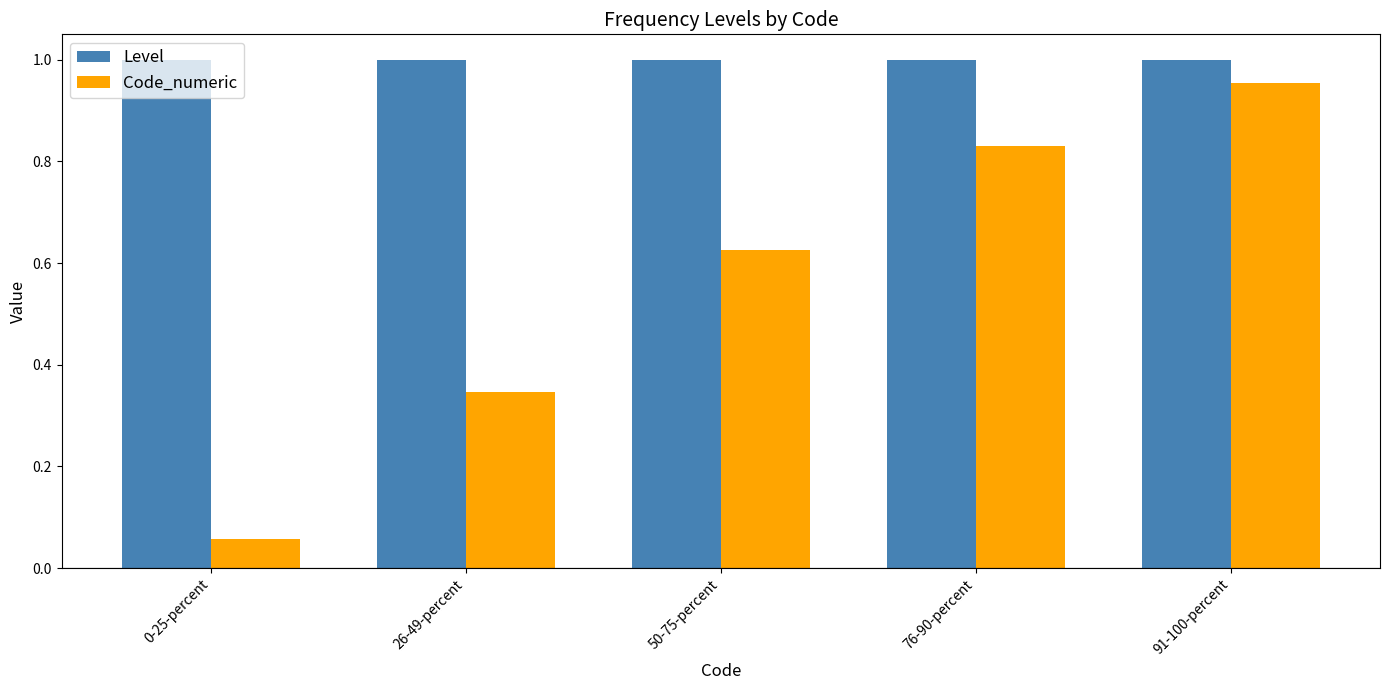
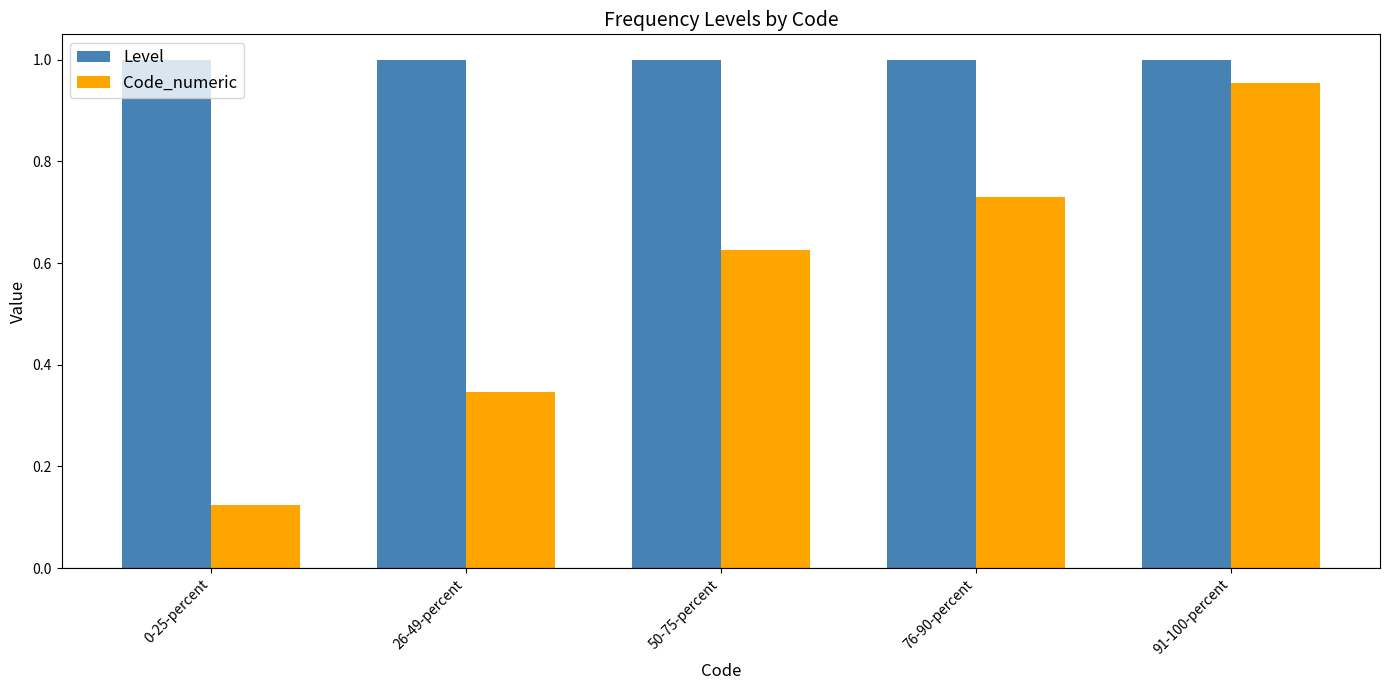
  {
    "Level": {
      "26-49-percent": 1.00,
      "50-75-percent": 1.00,
      "76-90-percent": 1.00,
      "91-100-percent": 1.00
    },
    "Code_numeric": {
-     "0-25-percent": 0.06,
+     "0-25-percent": 0.13,
      "26-49-percent": 0.35,
      "50-75-percent": 0.63,
-     "76-90-percent": 0.83,
+     "76-90-percent": 0.73,
      "91-100-percent": 0.96
    }
  }
